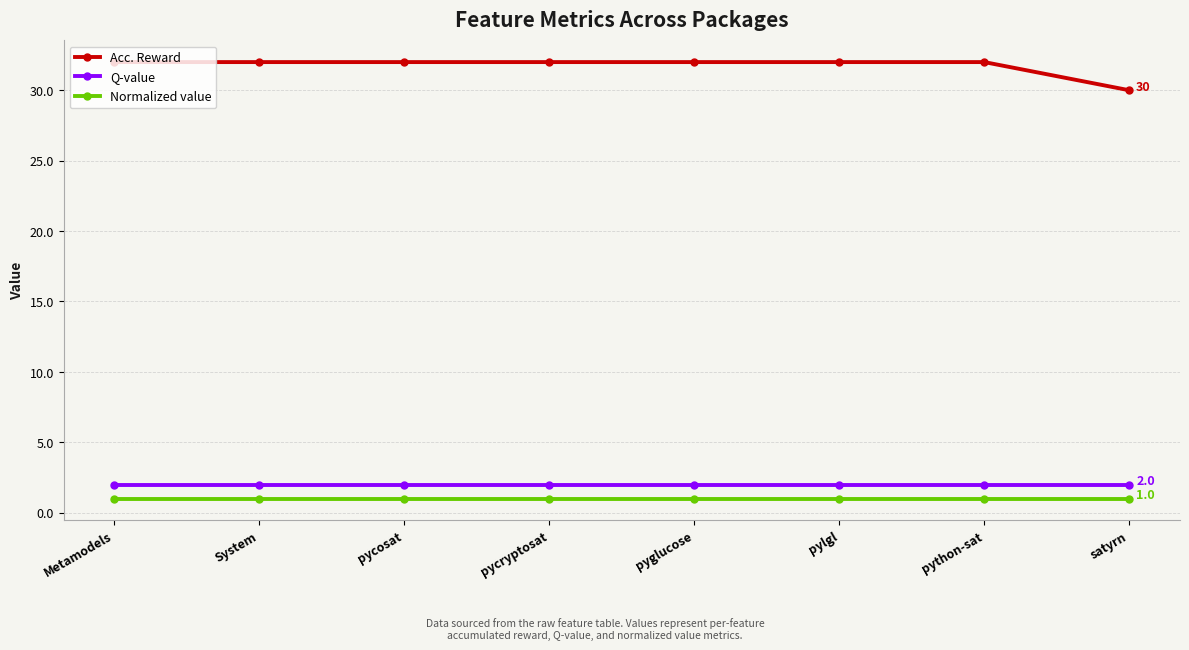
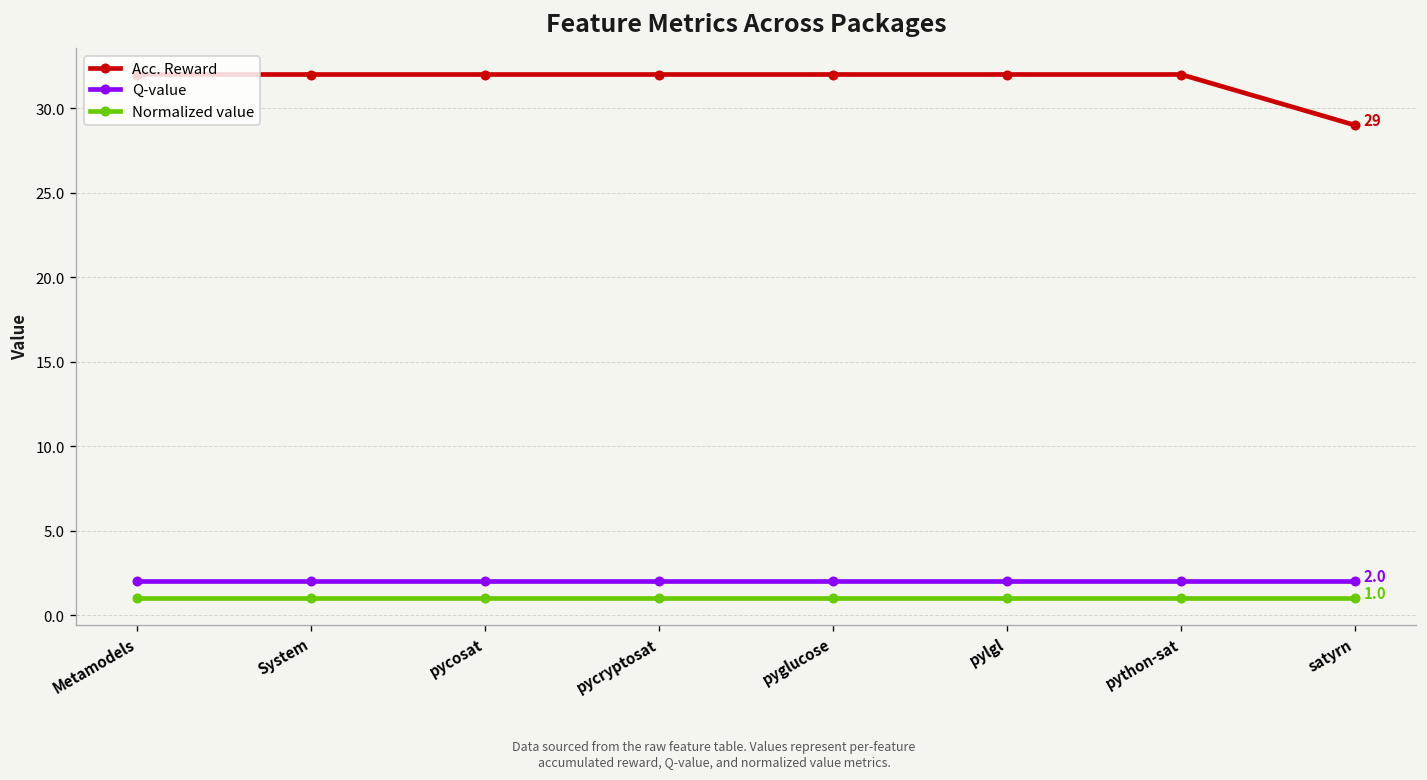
  {
    "Acc. Reward": {
-     "satyrn": 30
+     "satyrn": 29
    },
    "Q-value": {
      "satyrn": 2.0
    },
    "Normalized value": {
      "satyrn": 1.0
    }
  }
